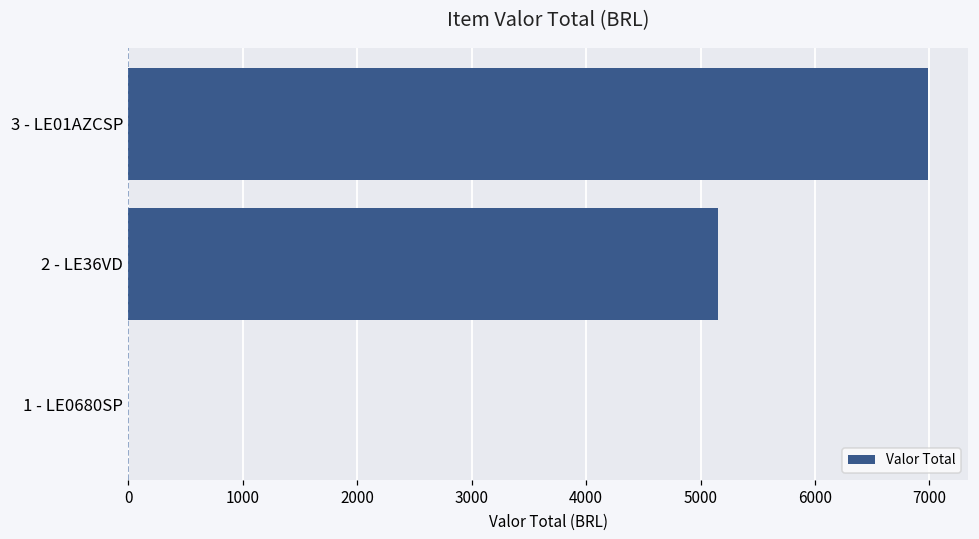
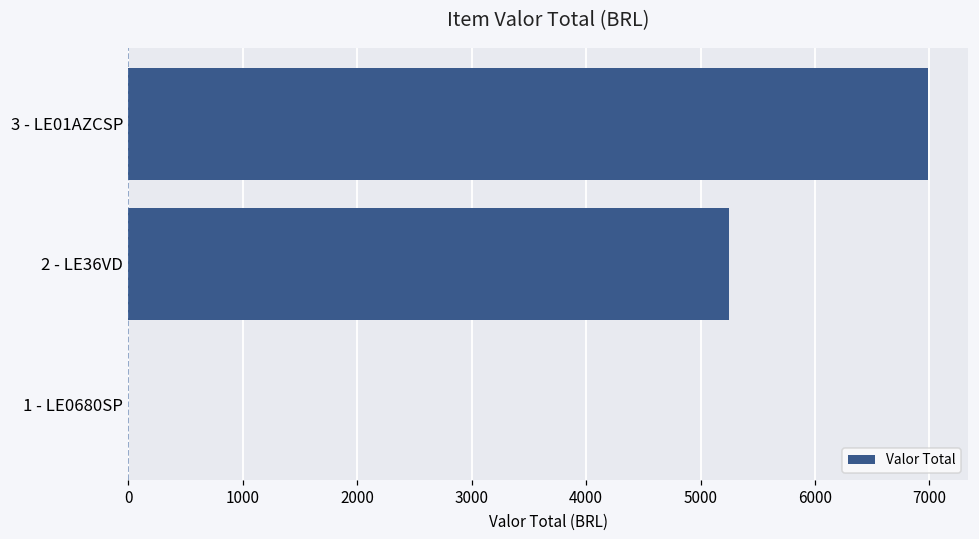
  {
    "3 - LE01AZCSP": 6990,
-   "2 - LE36VD": 5150,
+   "2 - LE36VD": 5240,
    "1 - LE0680SP": 0
  }
